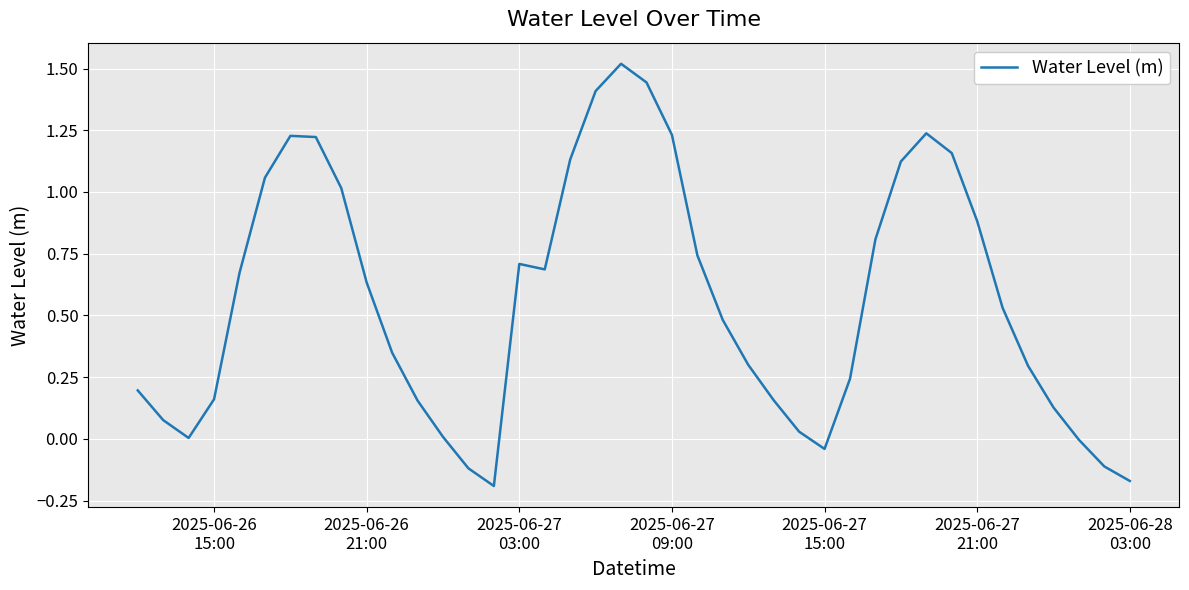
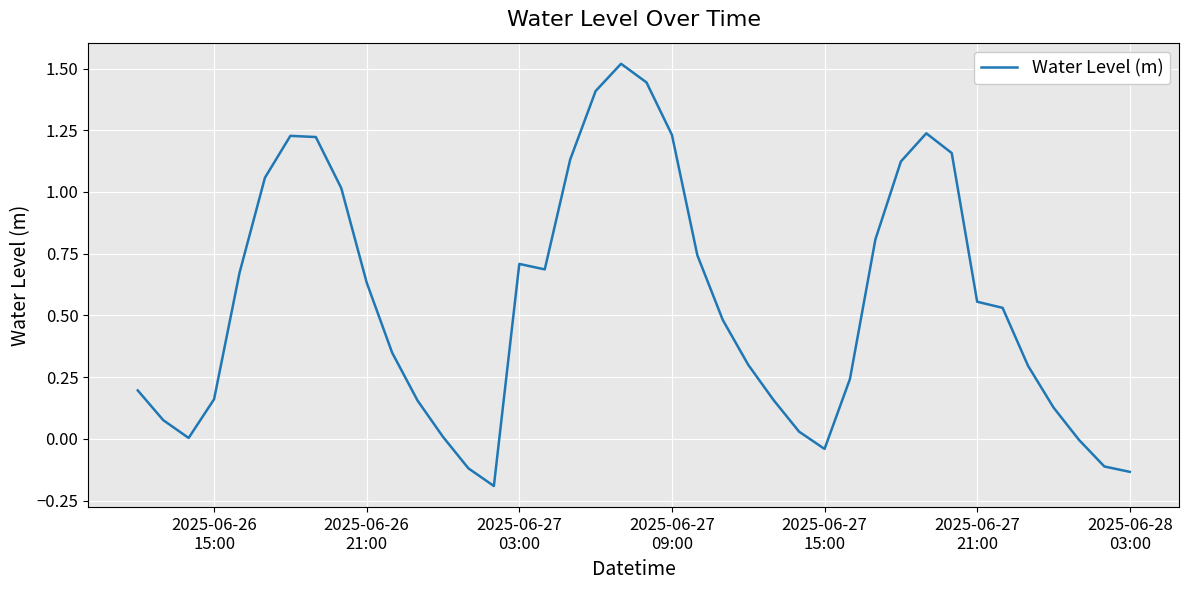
  {
    "2025-06-26 15:00": 0.16,
    "2025-06-26 21:00": 0.63,
    "2025-06-27 03:00": 0.71,
    "2025-06-27 09:00": 1.23,
    "2025-06-27 15:00": -0.04,
-   "2025-06-27 21:00": 0.88,
-   "2025-06-28 03:00": -0.17
+   "2025-06-27 21:00": 0.56,
+   "2025-06-28 03:00": -0.13
  }
